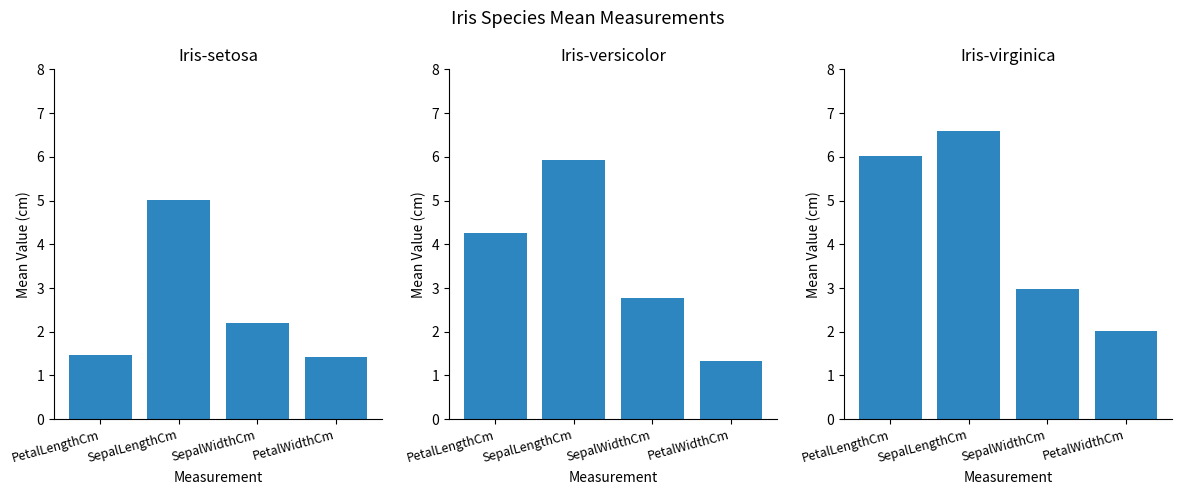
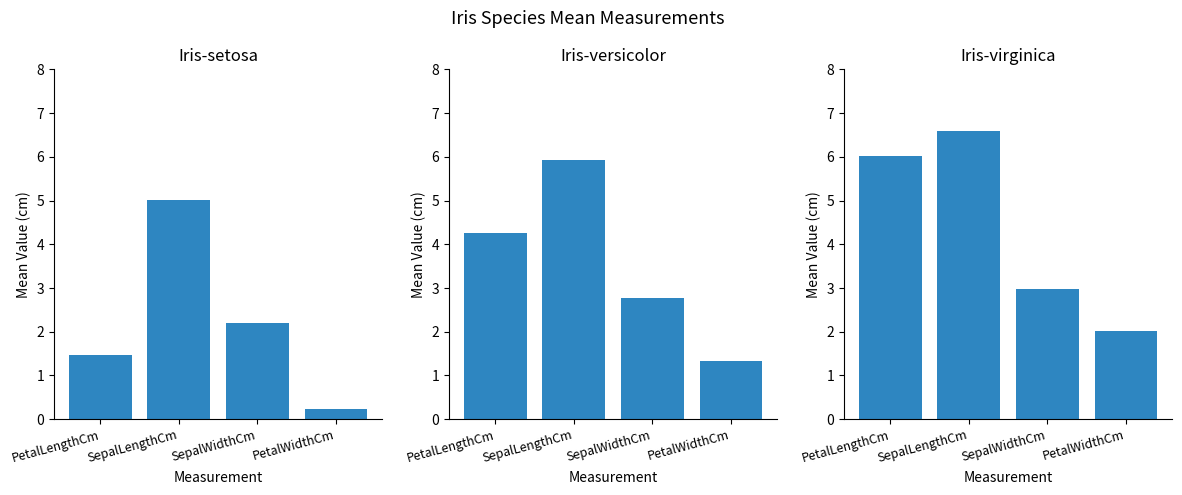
  {
    "Iris-setosa": {
      "PetalLengthCm": 1.5,
      "SepalLengthCm": 5.0,
      "SepalWidthCm": 2.2,
-     "PetalWidthCm": 1.4
+     "PetalWidthCm": 0.2
    },
    "Iris-versicolor": {
      "PetalLengthCm": 4.3,
      "SepalLengthCm": 5.9,
      "SepalWidthCm": 2.8,
      "PetalWidthCm": 1.3
    },
    "Iris-virginica": {
      "PetalLengthCm": 6.0,
      "SepalLengthCm": 6.6,
      "SepalWidthCm": 3.0,
      "PetalWidthCm": 2.0
    }
  }
